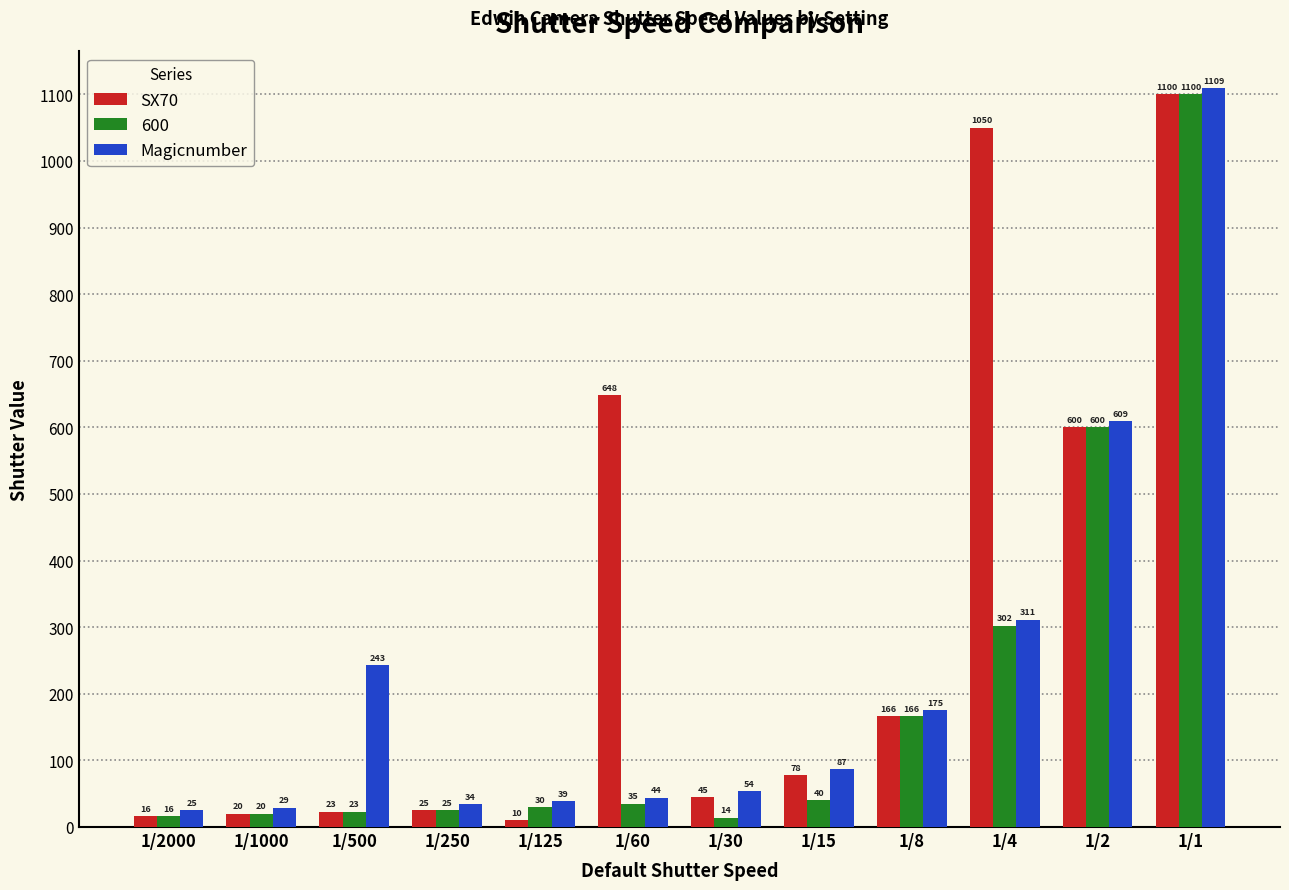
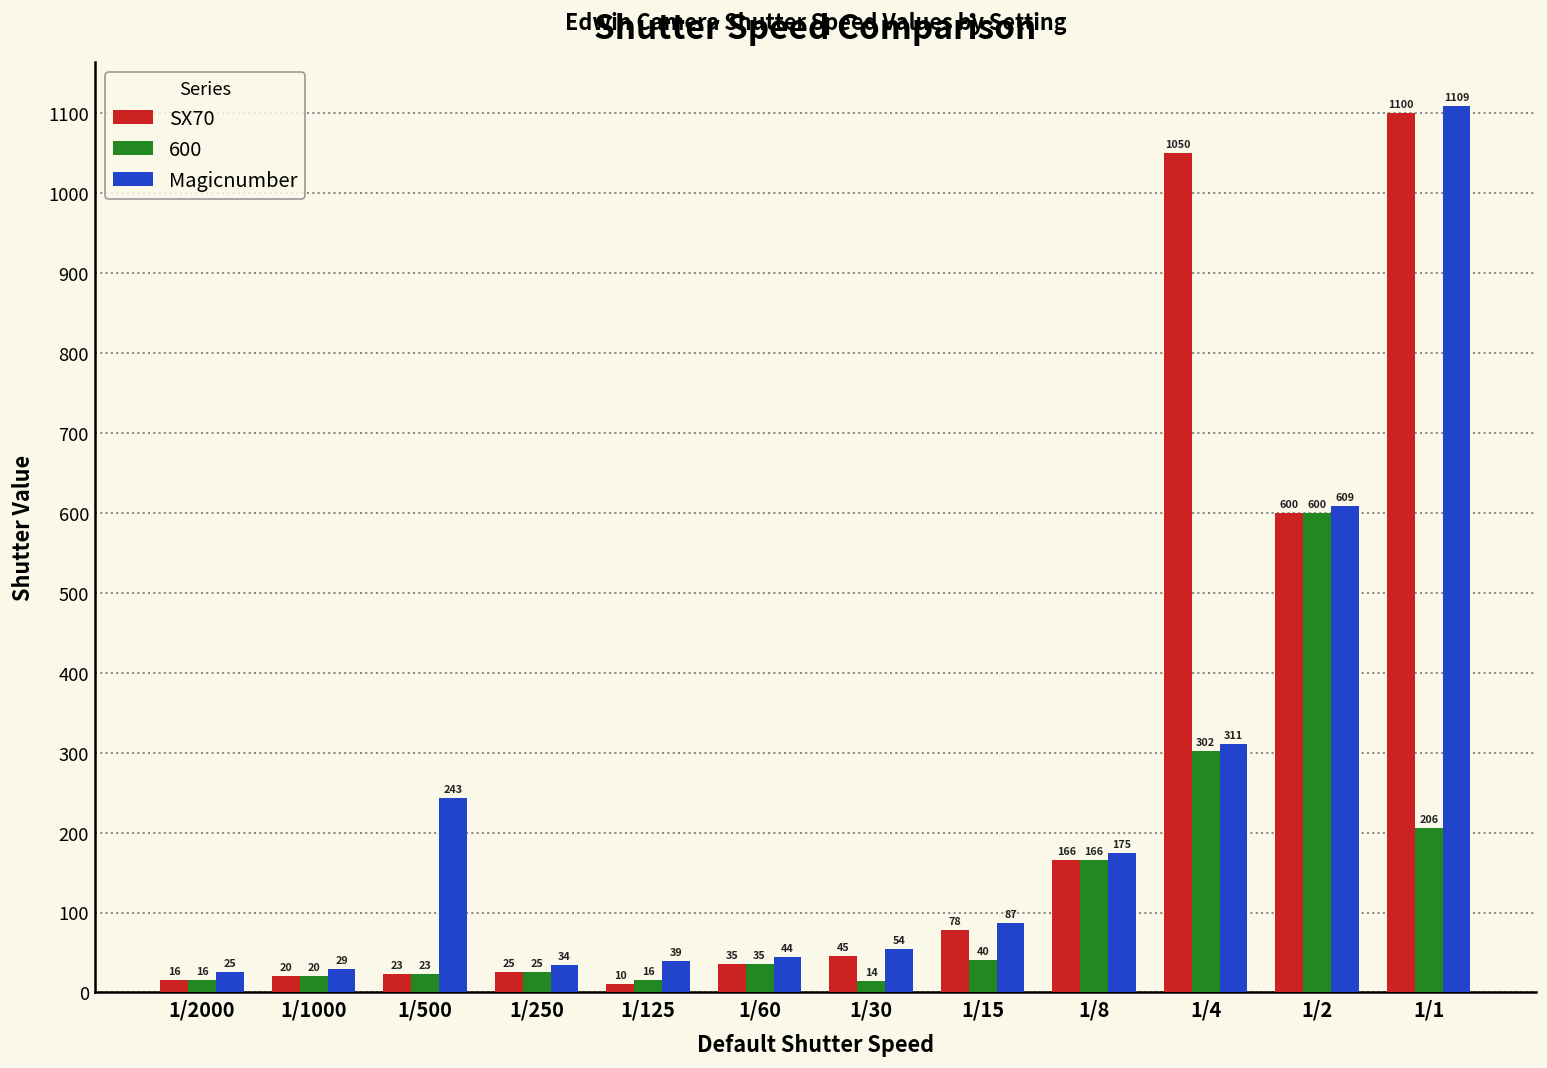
  {
    "SX70": {
      "1/2000": 16,
      "1/1000": 20,
      "1/500": 23,
      "1/250": 25,
      "1/125": 10,
-     "1/60": 648,
+     "1/60": 35,
      "1/30": 45,
      "1/15": 78,
      "1/8": 166,
      "1/4": 1050,
      "1/2": 600,
      "1/1": 1100
    },
    "600": {
      "1/2000": 16,
      "1/1000": 20,
      "1/500": 23,
      "1/250": 25,
-     "1/125": 30,
+     "1/125": 16,
      "1/60": 35,
      "1/30": 14,
      "1/15": 40,
      "1/8": 166,
      "1/4": 302,
      "1/2": 600,
-     "1/1": 1100
+     "1/1": 206
    },
    "Magicnumber": {
      "1/2000": 25,
      "1/1000": 29,
      "1/500": 243,
      "1/250": 34,
      "1/125": 39,
      "1/60": 44,
      "1/30": 54,
      "1/15": 87,
      "1/8": 175,
      "1/4": 311,
      "1/2": 609,
      "1/1": 1109
    }
  }
